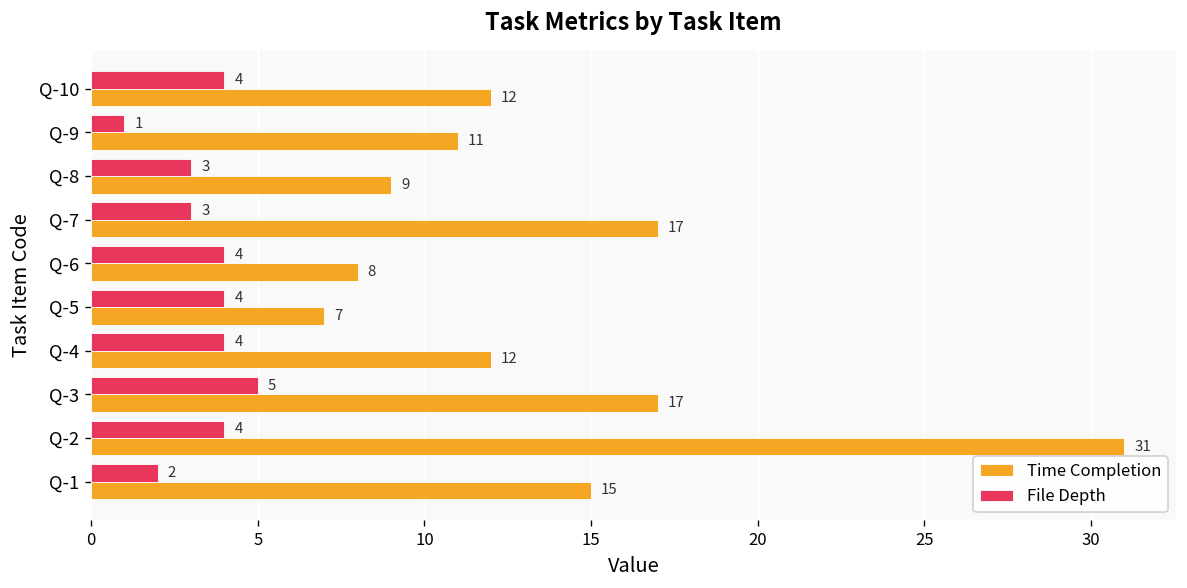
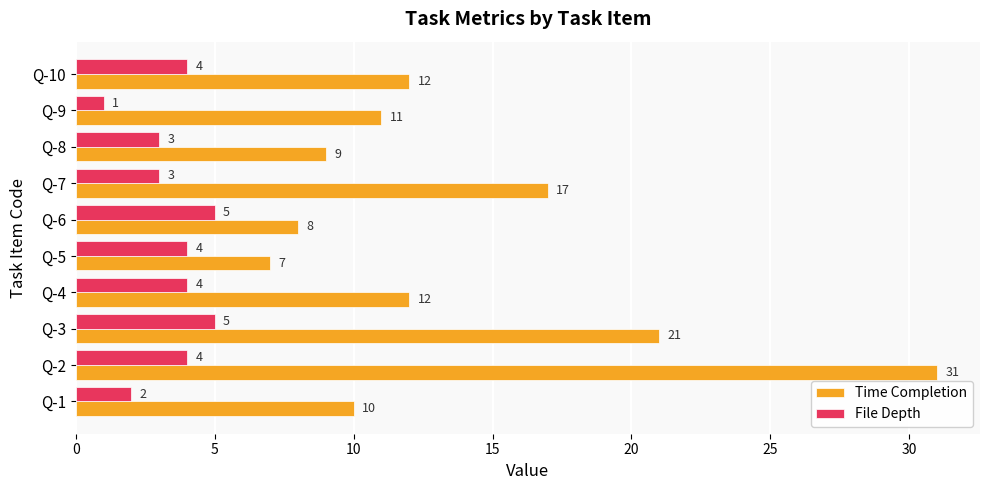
  {
    "Time Completion": {
      "Q-10": 12,
      "Q-9": 11,
      "Q-8": 9,
      "Q-7": 17,
      "Q-6": 8,
      "Q-5": 7,
      "Q-4": 12,
-     "Q-3": 17,
+     "Q-3": 21,
      "Q-2": 31,
-     "Q-1": 15
+     "Q-1": 10
    },
    "File Depth": {
      "Q-10": 4,
      "Q-9": 1,
      "Q-8": 3,
      "Q-7": 3,
-     "Q-6": 4,
+     "Q-6": 5,
      "Q-5": 4,
      "Q-4": 4,
      "Q-3": 5,
      "Q-2": 4,
      "Q-1": 2
    }
  }
